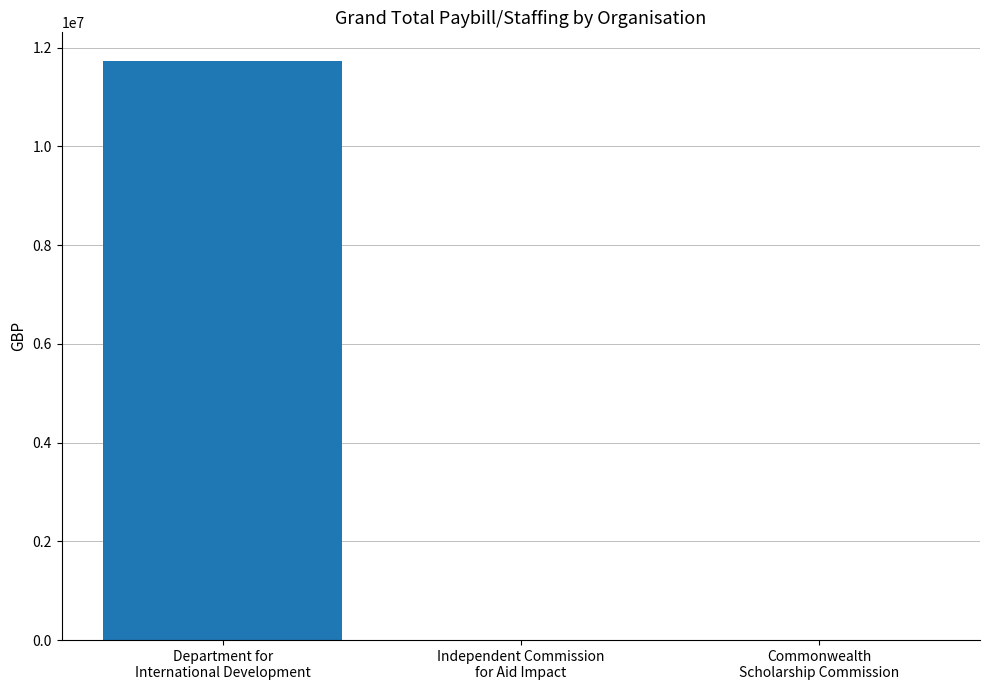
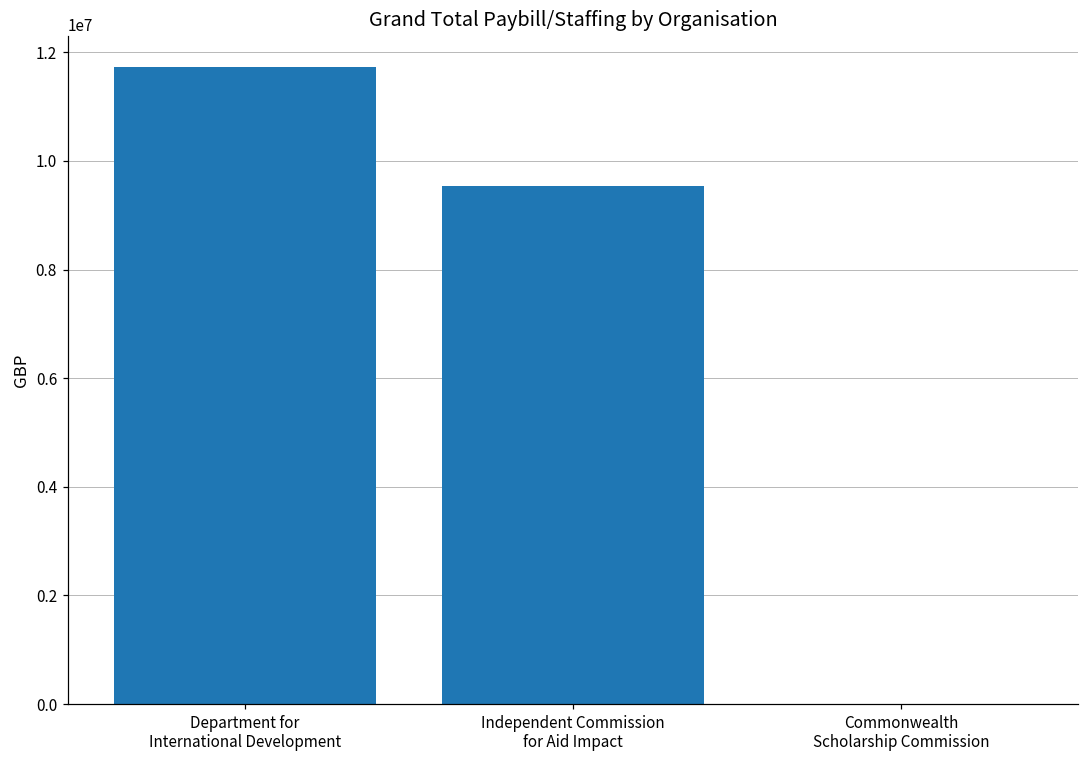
  {
    "Department for International Development": 11700000,
-   "Independent Commission for Aid Impact": 0,
+   "Independent Commission for Aid Impact": 9500000,
    "Commonwealth Scholarship Commission": 0
  }
